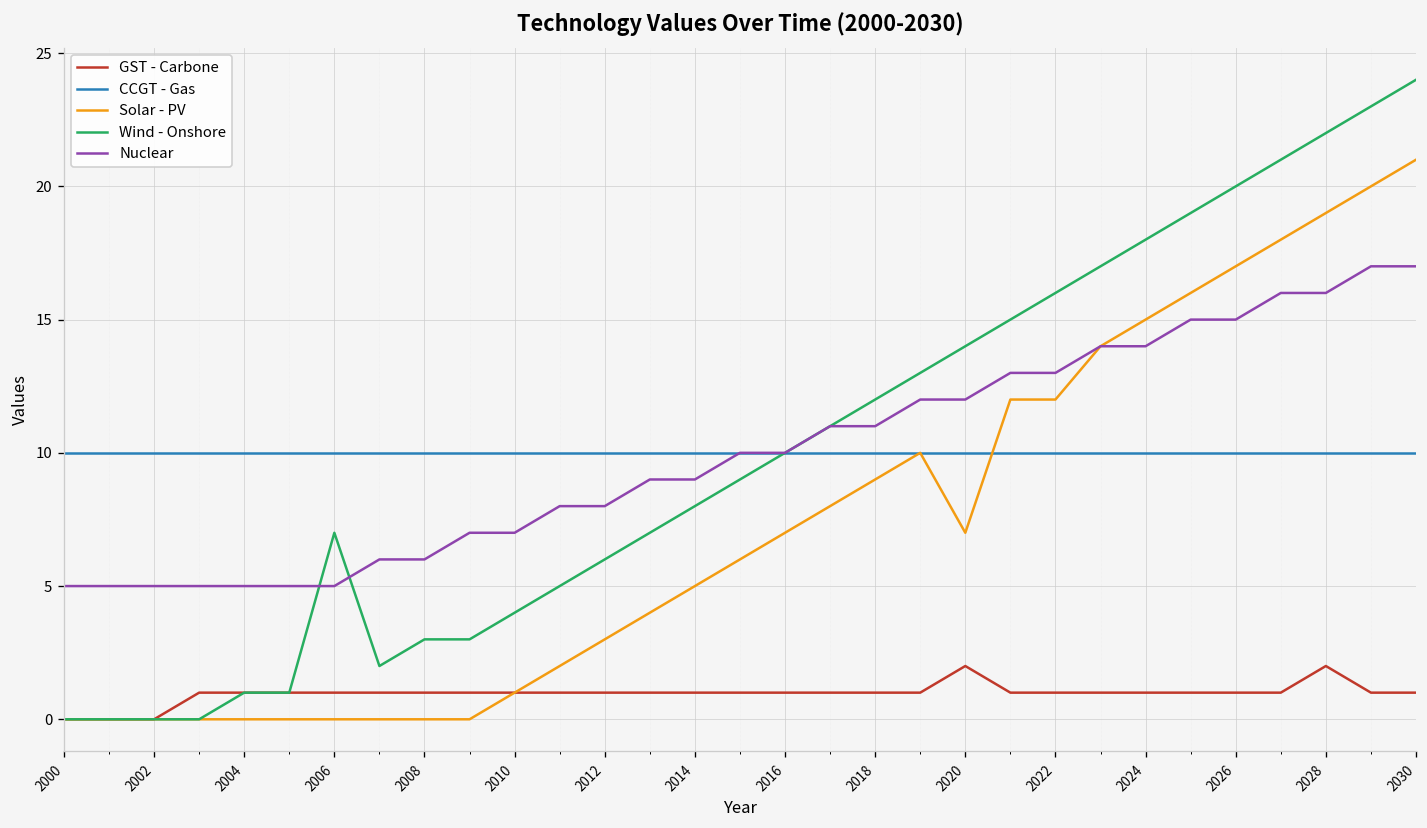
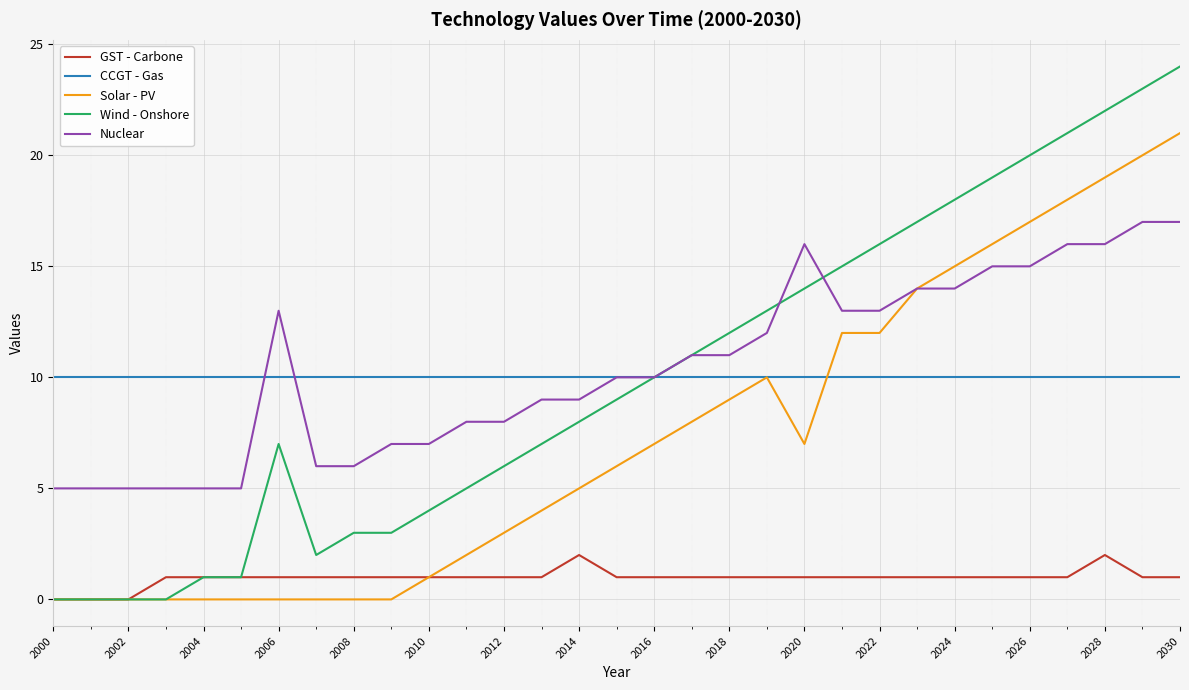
  {
    "GST - Carbone": {
      "2006": 1,
      "2008": 1,
      "2012": 1,
-     "2014": 1,
+     "2014": 2,
      "2016": 1,
      "2018": 1,
-     "2020": 2,
+     "2020": 1,
      "2022": 1,
      "2024": 1,
      "2026": 1,
      "2028": 2,
      "2030": 1
    },
    "CCGT - Gas": {
      "2000": 10,
      "2002": 10,
      "2004": 10,
      "2006": 10,
      "2008": 10,
      "2010": 10,
      "2012": 10,
      "2014": 10,
      "2018": 10,
      "2020": 10,
      "2022": 10,
      "2024": 10,
      "2026": 10,
      "2028": 10,
      "2030": 10
    },
    "Solar - PV": {
      "2004": 0,
      "2006": 0,
      "2008": 0,
      "2012": 3,
      "2014": 5,
      "2016": 7,
      "2018": 9,
      "2020": 7,
      "2022": 12,
      "2024": 15,
      "2026": 17,
      "2028": 19,
      "2030": 21
    },
    "Wind - Onshore": {
      "2006": 7,
      "2008": 3,
      "2010": 4,
      "2012": 6,
      "2014": 8,
      "2018": 12,
      "2020": 14,
      "2022": 16,
      "2024": 18,
      "2026": 20,
      "2028": 22,
      "2030": 24
    },
    "Nuclear": {
      "2000": 5,
      "2002": 5,
      "2004": 5,
-     "2006": 5,
+     "2006": 13,
      "2008": 6,
      "2010": 7,
      "2012": 8,
      "2014": 9,
      "2018": 11,
-     "2020": 12,
+     "2020": 16,
      "2022": 13,
      "2024": 14,
      "2026": 15,
      "2028": 16,
      "2030": 17
    }
  }
